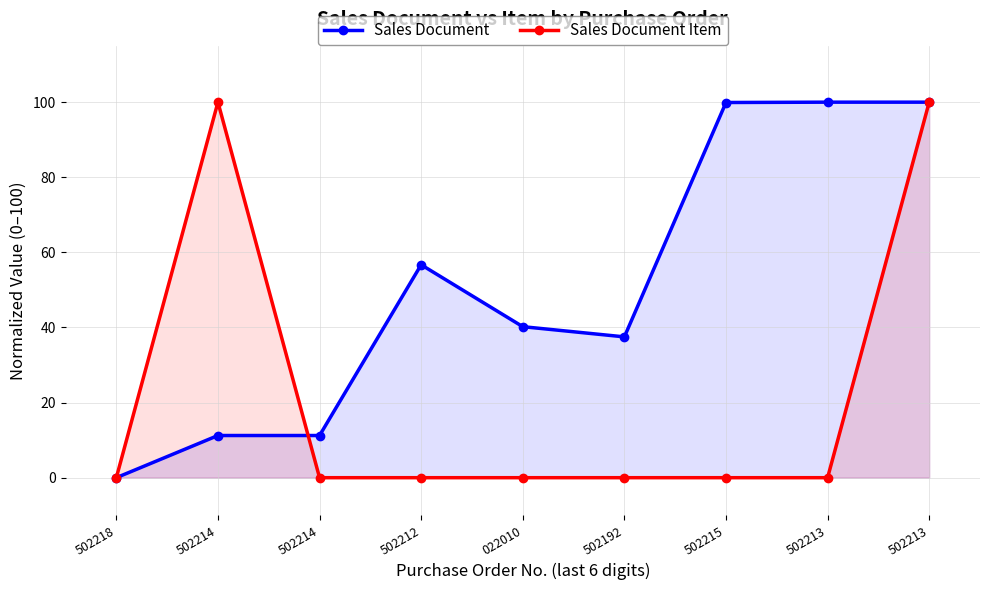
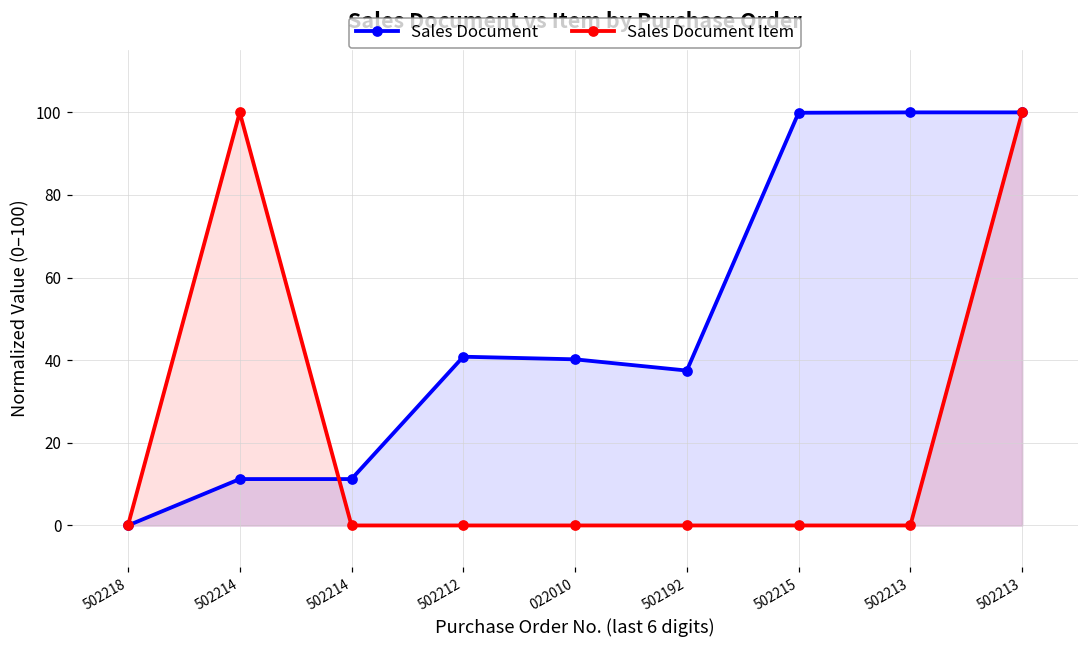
  {
    "Sales Document": {
-     "502212": 57,
+     "502212": 41,
      "022010": 40,
      "502192": 38,
      "502215": 100
    },
    "Sales Document Item": {
      "502212": 0,
      "022010": 0,
      "502192": 0,
      "502215": 0
    }
  }
